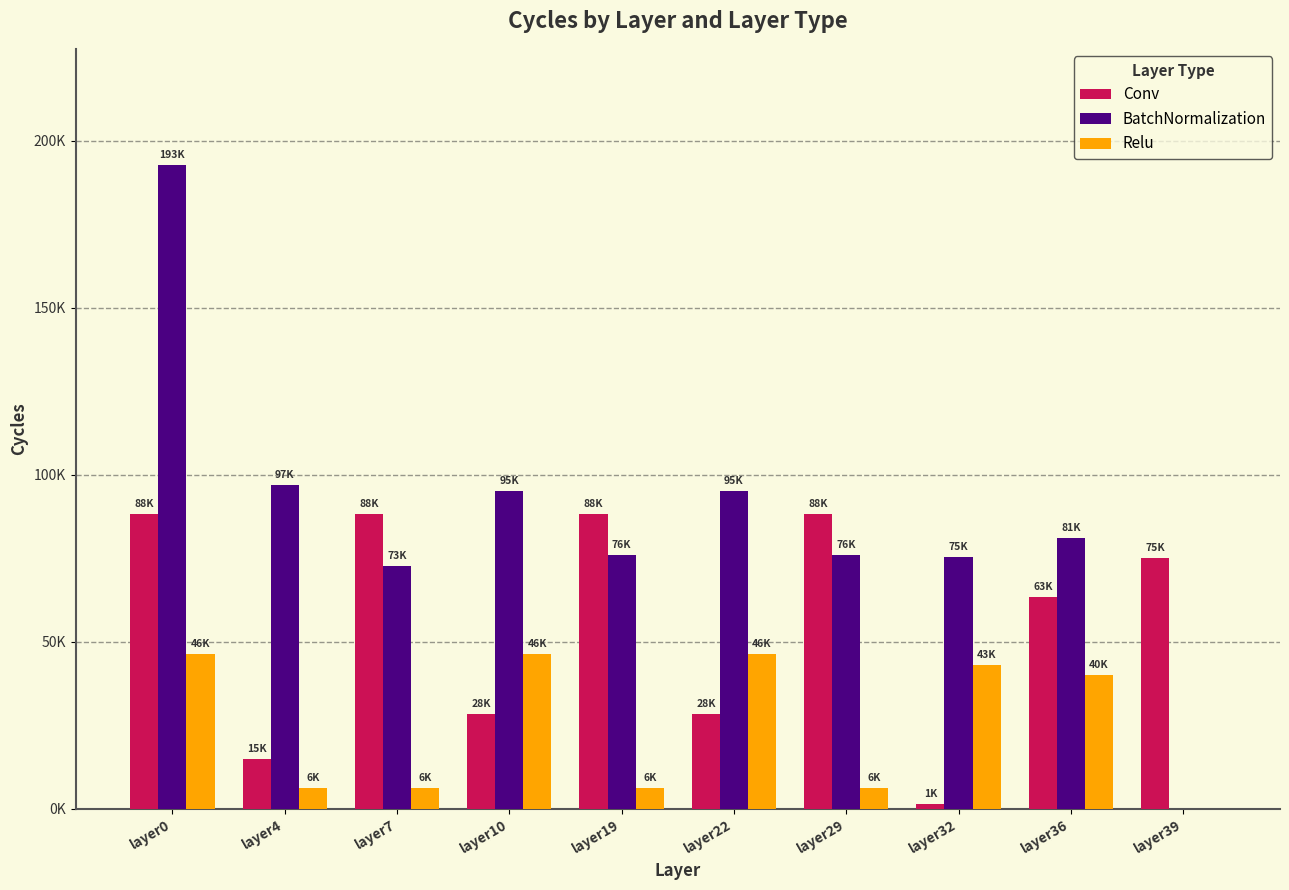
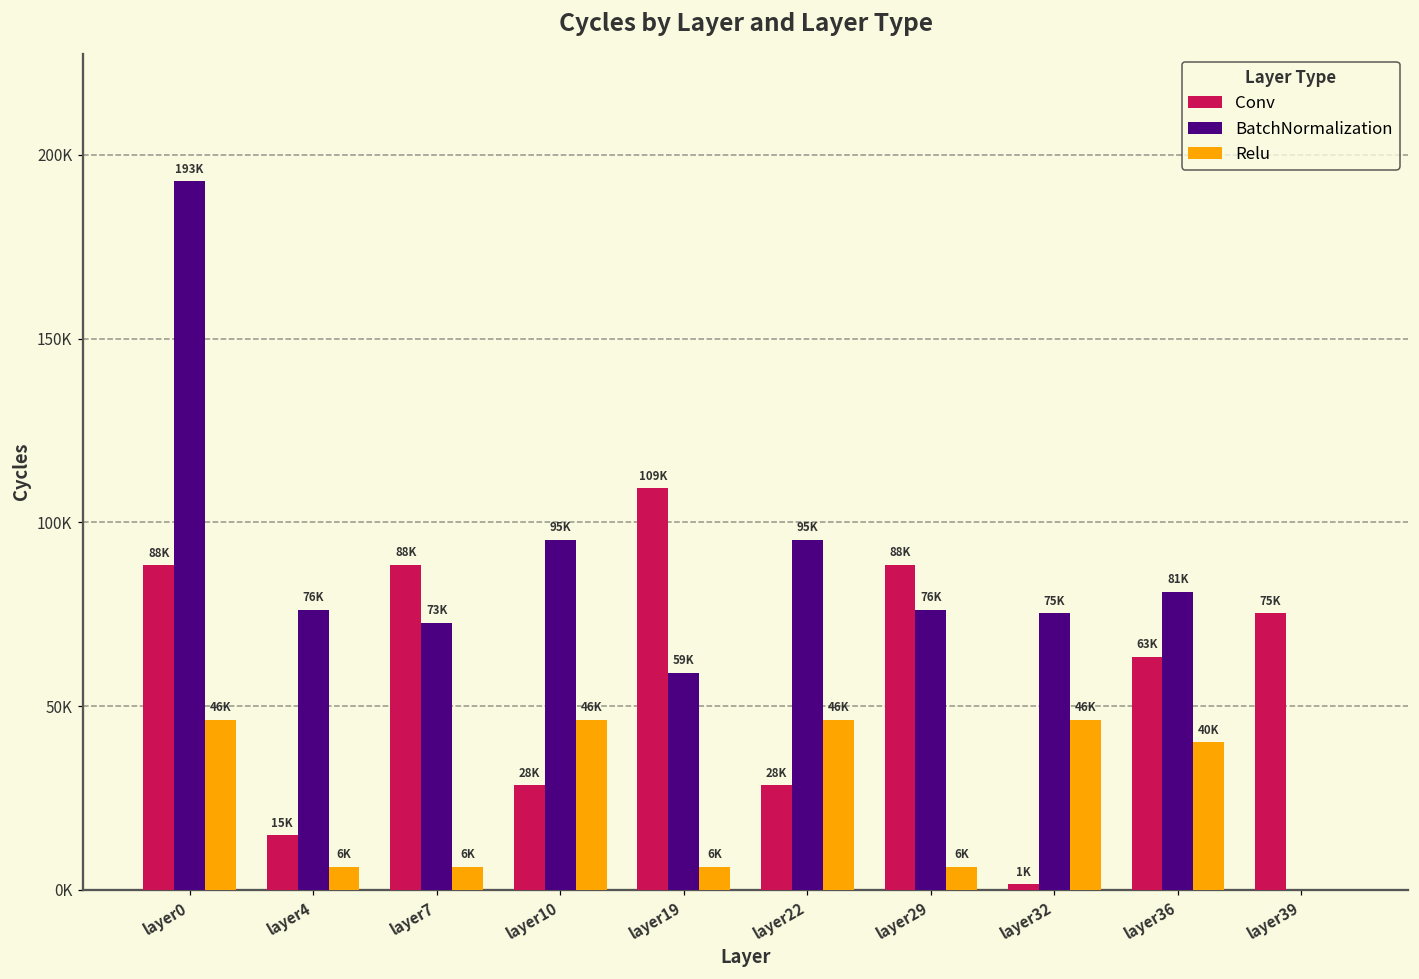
  {
    "Conv": {
      "layer0": "88K",
      "layer4": "15K",
      "layer7": "88K",
      "layer10": "28K",
-     "layer19": "88K",
+     "layer19": "109K",
      "layer22": "28K",
      "layer29": "88K",
      "layer32": "1K",
      "layer36": "63K",
      "layer39": "75K"
    },
    "BatchNormalization": {
      "layer0": "193K",
-     "layer4": "97K",
+     "layer4": "76K",
      "layer7": "73K",
      "layer10": "95K",
-     "layer19": "76K",
+     "layer19": "59K",
      "layer22": "95K",
      "layer29": "76K",
      "layer32": "75K",
      "layer36": "81K"
    },
    "Relu": {
      "layer0": "46K",
      "layer4": "6K",
      "layer7": "6K",
      "layer10": "46K",
      "layer19": "6K",
      "layer22": "46K",
      "layer29": "6K",
-     "layer32": "43K",
+     "layer32": "46K",
      "layer36": "40K"
    }
  }
